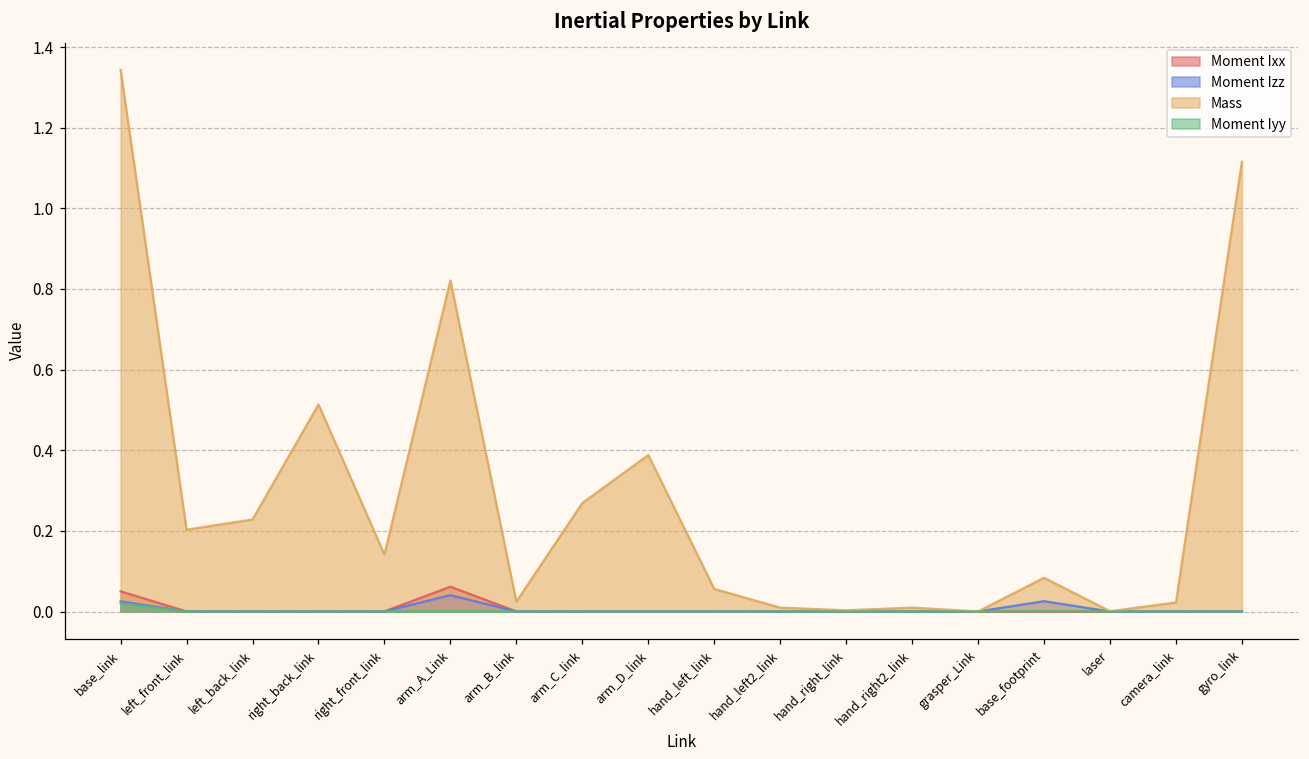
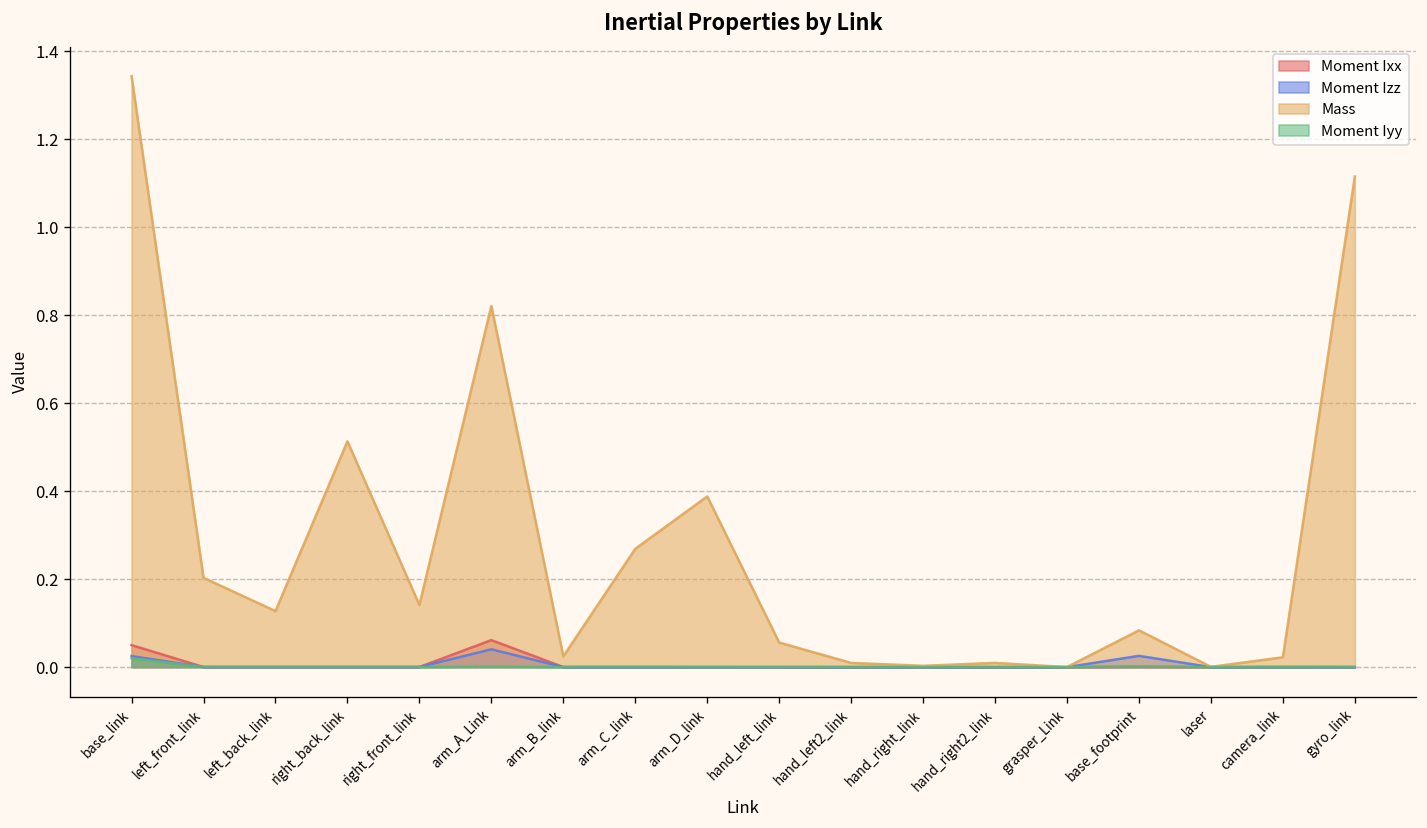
  {
    "Moment Ixx": {
      "base_link": 0.05,
      "arm_A_Link": 0.06
    },
    "Moment Izz": {
      "arm_A_Link": 0.04,
      "base_footprint": 0.03
    },
    "Mass": {
      "base_link": 1.34,
      "left_front_link": 0.20,
-     "left_back_link": 0.23,
+     "left_back_link": 0.13,
      "right_back_link": 0.51,
      "right_front_link": 0.14,
      "arm_A_Link": 0.82,
      "arm_B_link": 0.02,
      "arm_C_link": 0.27,
      "arm_D_link": 0.39,
      "hand_left_link": 0.06,
      "hand_left2_link": 0.01,
      "hand_right2_link": 0.01,
      "base_footprint": 0.08,
      "camera_link": 0.02,
      "gyro_link": 1.12
    },
    "Moment Iyy": {
      "arm_A_Link": 0.00
    }
  }
